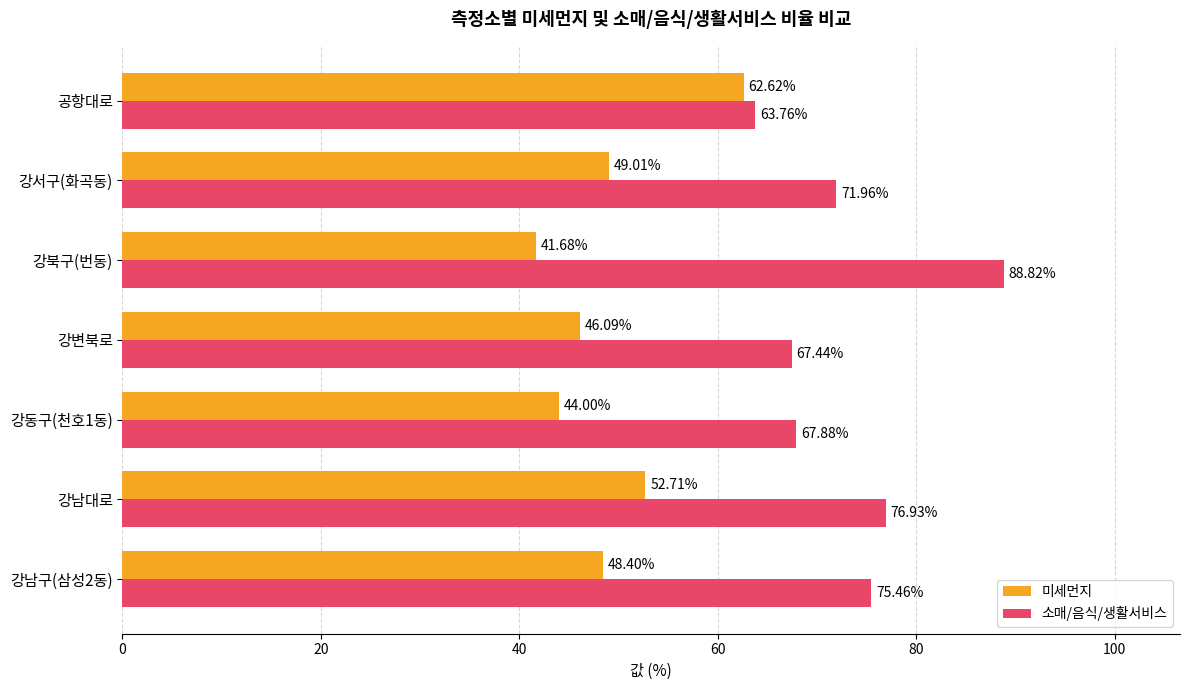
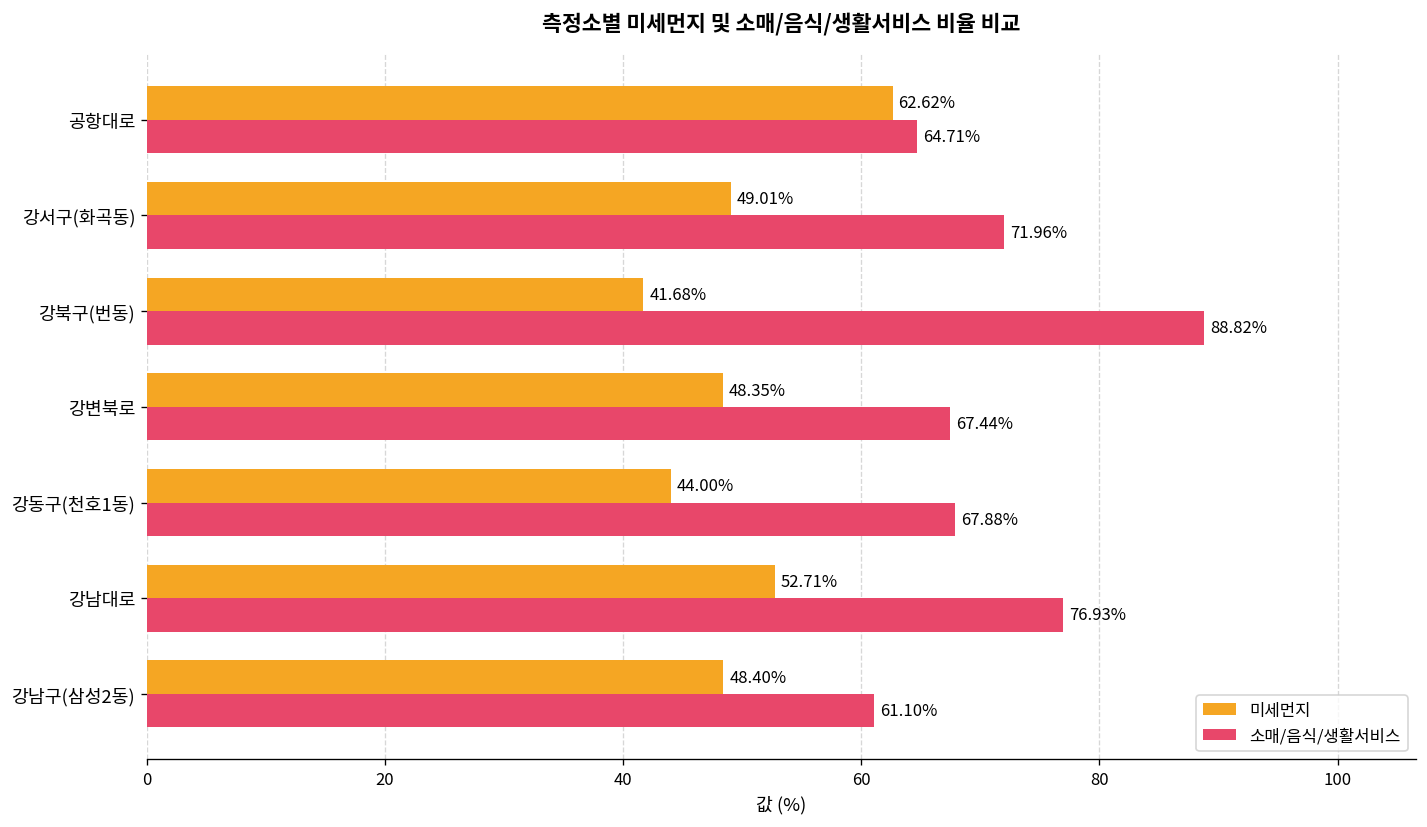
  {
    "미세먼지": {
      "공항대로": "62.62%",
      "강서구(화곡동)": "49.01%",
      "강북구(번동)": "41.68%",
-     "강변북로": "46.09%",
+     "강변북로": "48.35%",
      "강동구(천호1동)": "44.00%",
      "강남대로": "52.71%",
      "강남구(삼성2동)": "48.40%"
    },
    "소매/음식/생활서비스": {
-     "공항대로": "63.76%",
+     "공항대로": "64.71%",
      "강서구(화곡동)": "71.96%",
      "강북구(번동)": "88.82%",
      "강변북로": "67.44%",
      "강동구(천호1동)": "67.88%",
      "강남대로": "76.93%",
-     "강남구(삼성2동)": "75.46%"
+     "강남구(삼성2동)": "61.10%"
    }
  }
